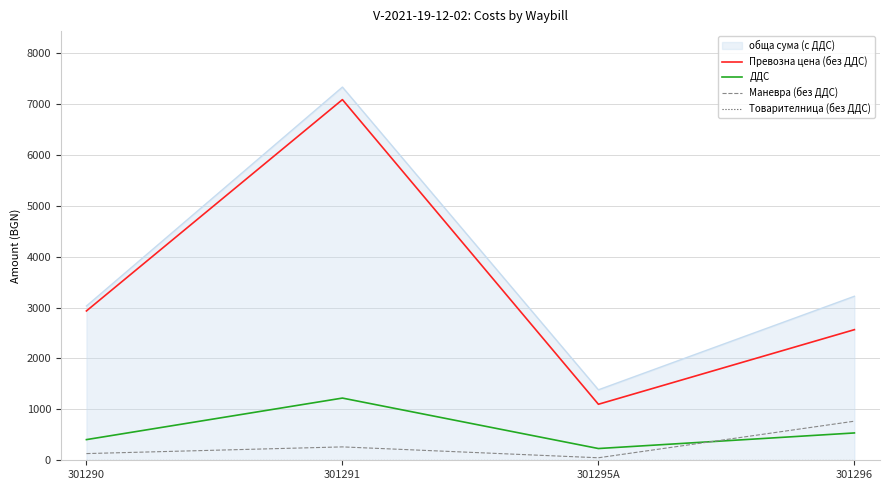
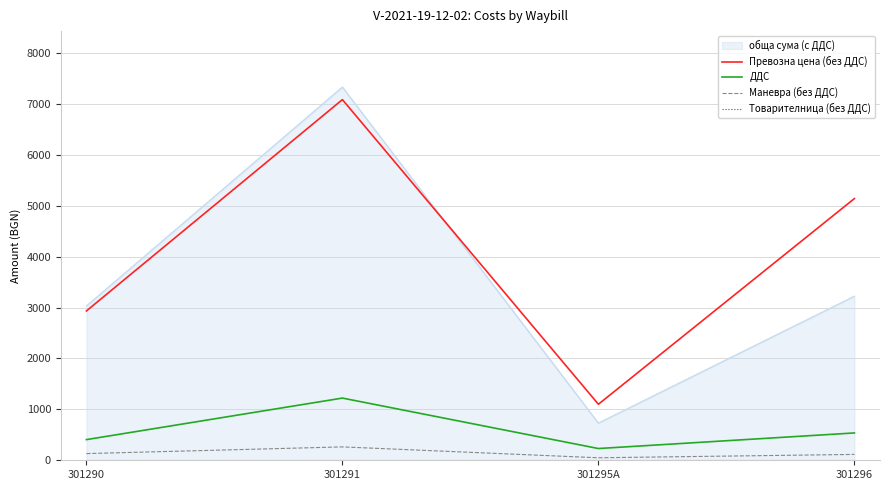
  {
    "обща сума (с ДДС)": {
      "301290": 3000,
      "301291": 7300,
-     "301295A": 1400,
+     "301295A": 700,
      "301296": 3200
    },
    "Превозна цена (без ДДС)": {
      "301290": 2900,
      "301291": 7100,
      "301295A": 1100,
-     "301296": 2600
+     "301296": 5100
    },
    "ДДС": {
      "301290": 400,
      "301291": 1200,
      "301295A": 200,
      "301296": 500
    },
    "Маневра (без ДДС)": {
      "301290": 100,
      "301291": 300,
-     "301296": 800
+     "301296": 100
    },
    "Товарителница (без ДДС)": {
      "301290": 0,
      "301291": 0,
      "301296": 0
    }
  }
